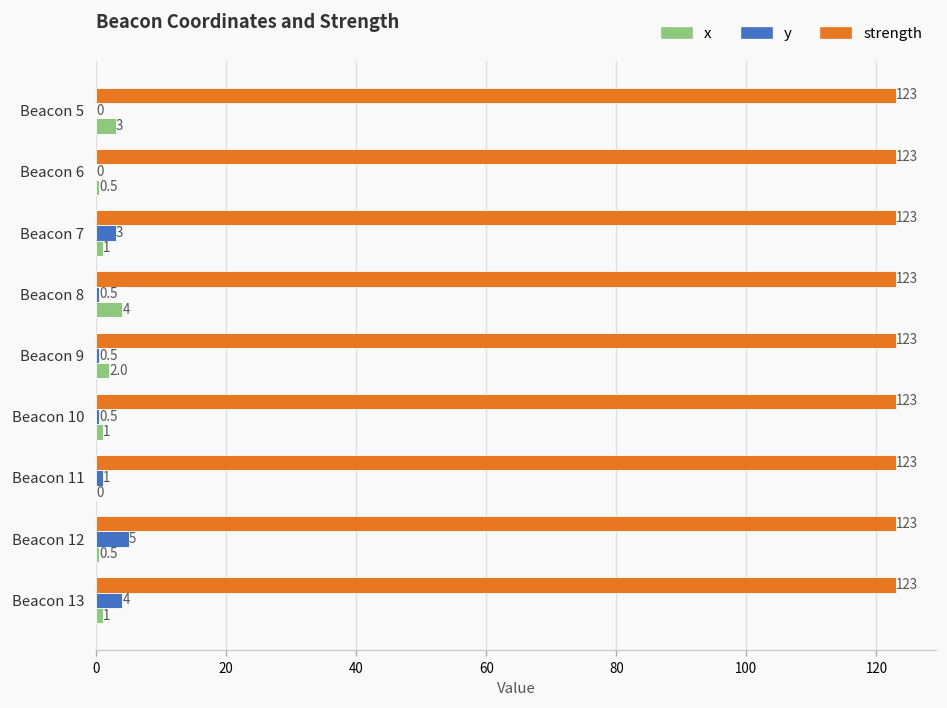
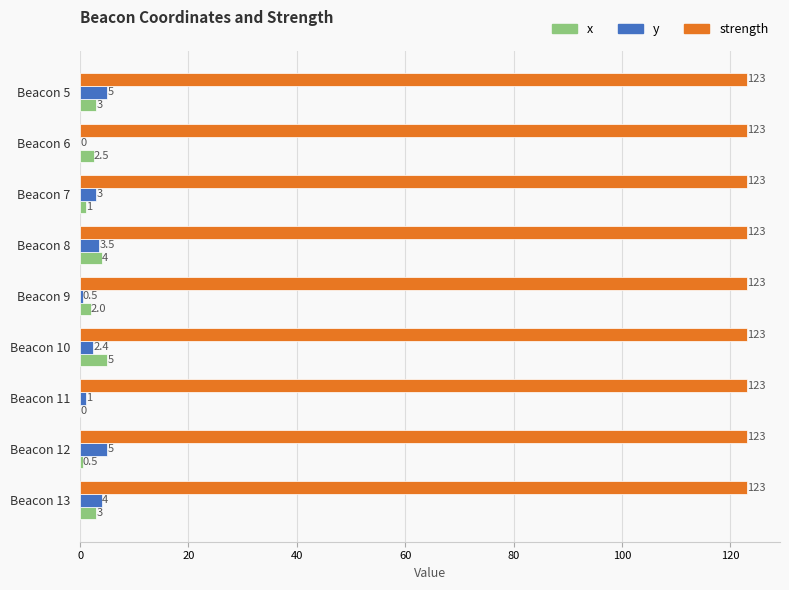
  {
    "x": {
      "Beacon 5": 3,
-     "Beacon 6": 0.5,
+     "Beacon 6": 2.5,
      "Beacon 7": 1,
      "Beacon 8": 4,
      "Beacon 9": 2.0,
-     "Beacon 10": 1,
+     "Beacon 10": 5,
      "Beacon 11": 0,
      "Beacon 12": 0.5,
-     "Beacon 13": 1
+     "Beacon 13": 3
    },
    "y": {
-     "Beacon 5": 0,
+     "Beacon 5": 5,
      "Beacon 6": 0,
      "Beacon 7": 3,
-     "Beacon 8": 0.5,
+     "Beacon 8": 3.5,
      "Beacon 9": 0.5,
-     "Beacon 10": 0.5,
+     "Beacon 10": 2.4,
      "Beacon 11": 1,
      "Beacon 12": 5,
      "Beacon 13": 4
    },
    "strength": {
      "Beacon 5": 123,
      "Beacon 6": 123,
      "Beacon 7": 123,
      "Beacon 8": 123,
      "Beacon 9": 123,
      "Beacon 10": 123,
      "Beacon 11": 123,
      "Beacon 12": 123,
      "Beacon 13": 123
    }
  }
